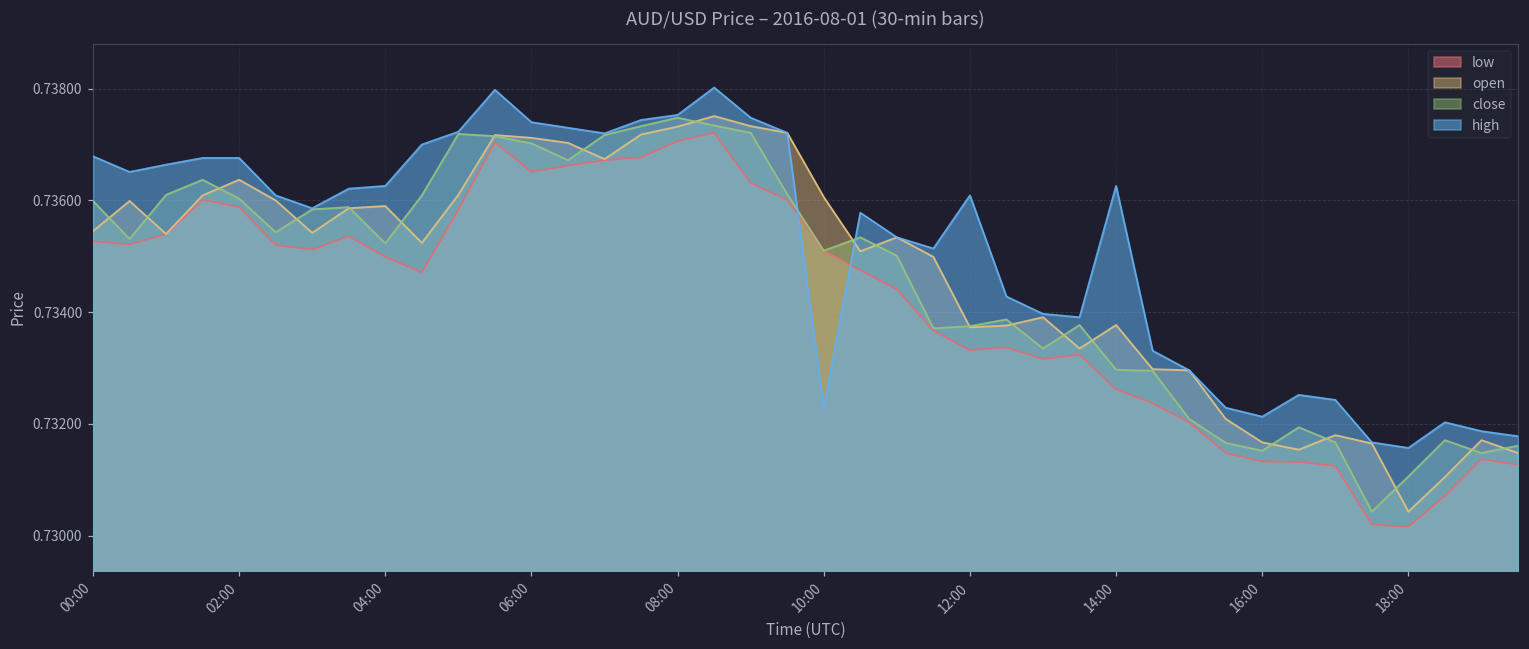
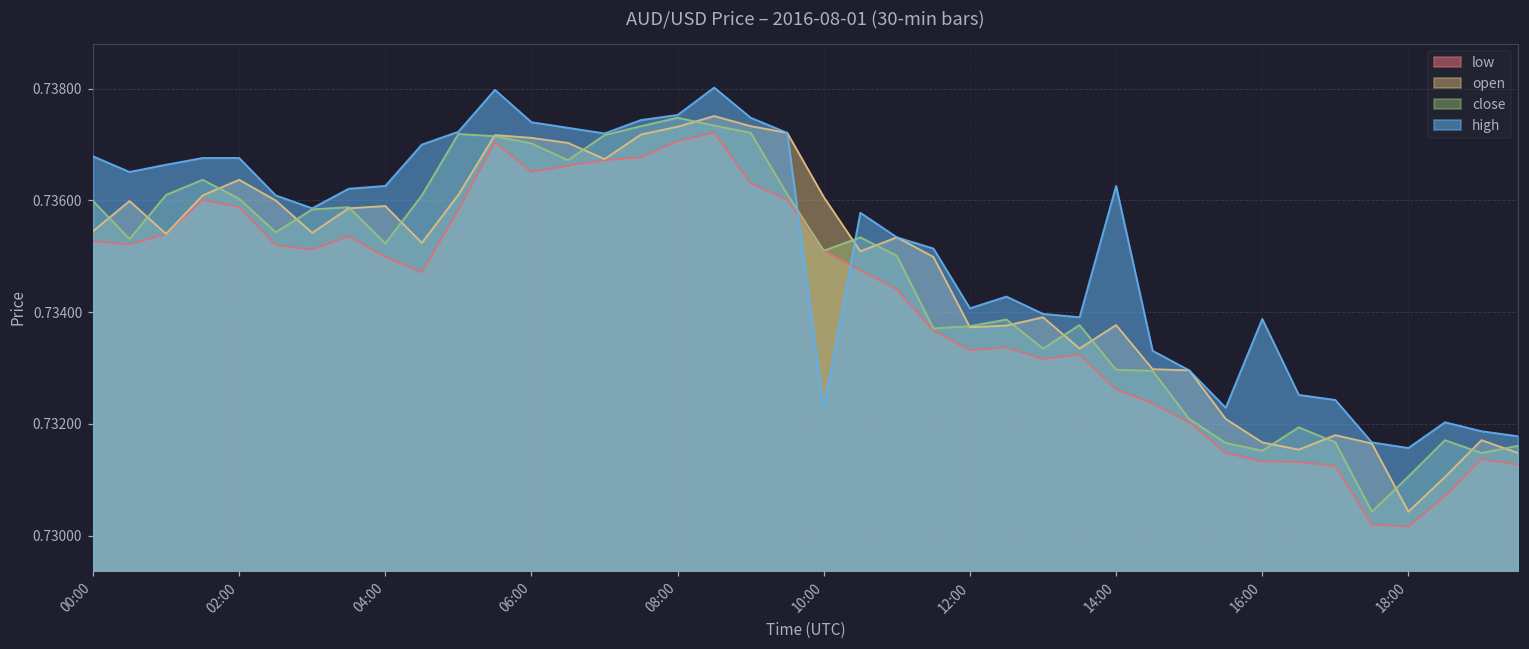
  {
    "high": {
      "00:00": 0.7368,
      "02:00": 0.7368,
      "04:00": 0.7363,
      "06:00": 0.7374,
      "10:00": 0.7323,
-     "12:00": 0.7361,
+     "12:00": 0.7341,
      "14:00": 0.7363,
-     "16:00": 0.7321,
+     "16:00": 0.7339,
      "18:00": 0.7316
    }
  }
